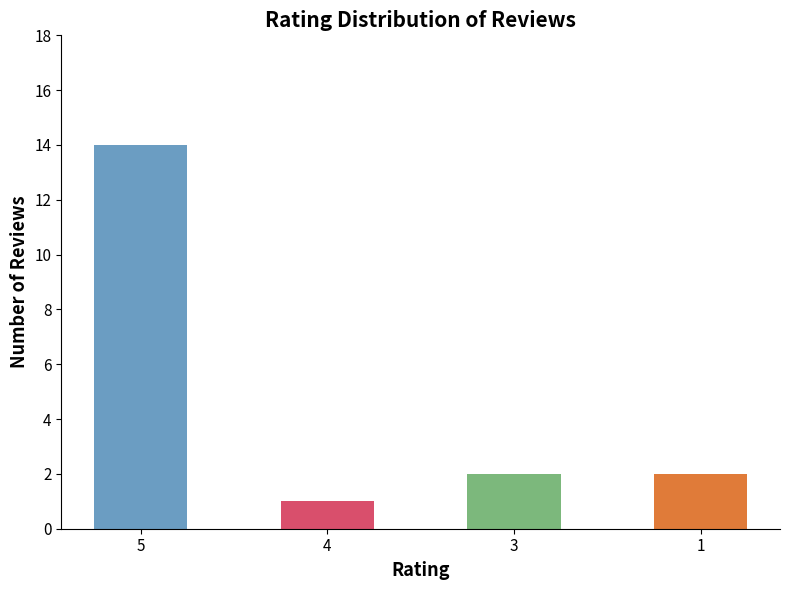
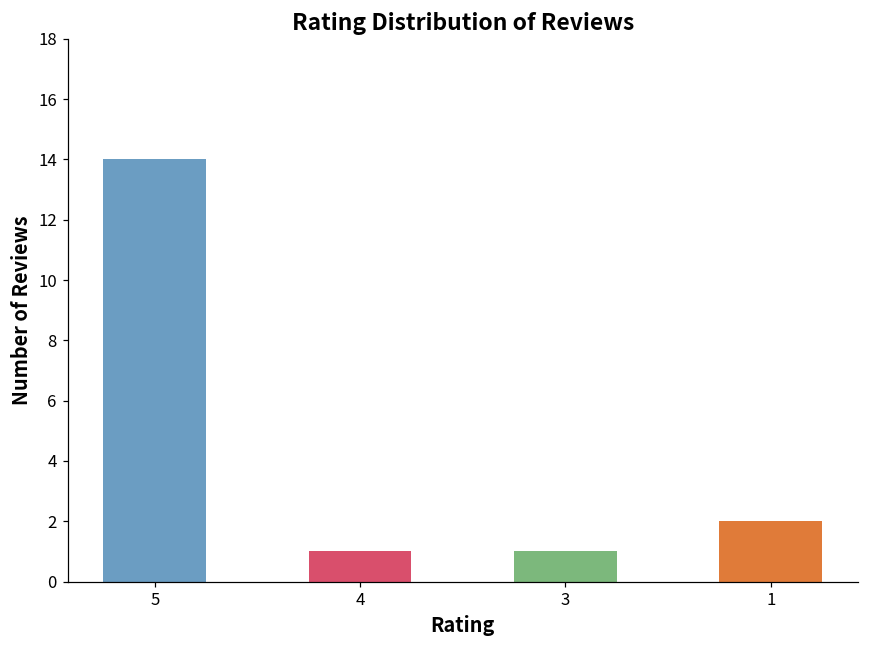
  {
    "5": 14,
    "4": 1,
-   "3": 2,
+   "3": 1,
    "1": 2
  }
